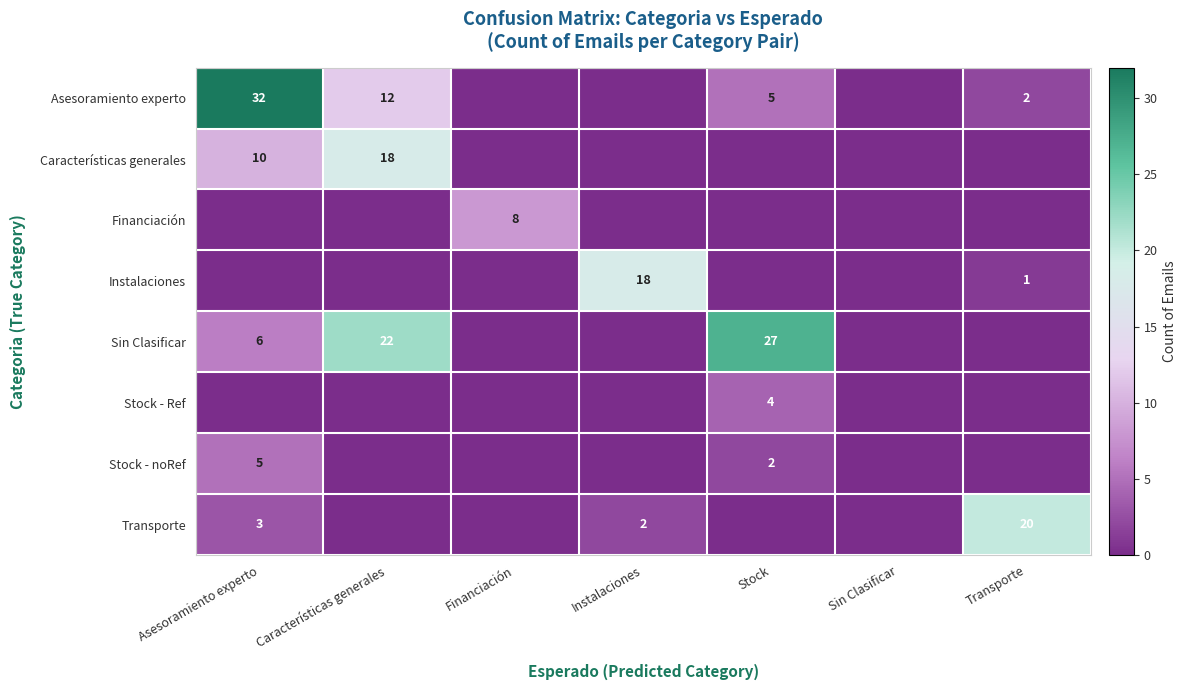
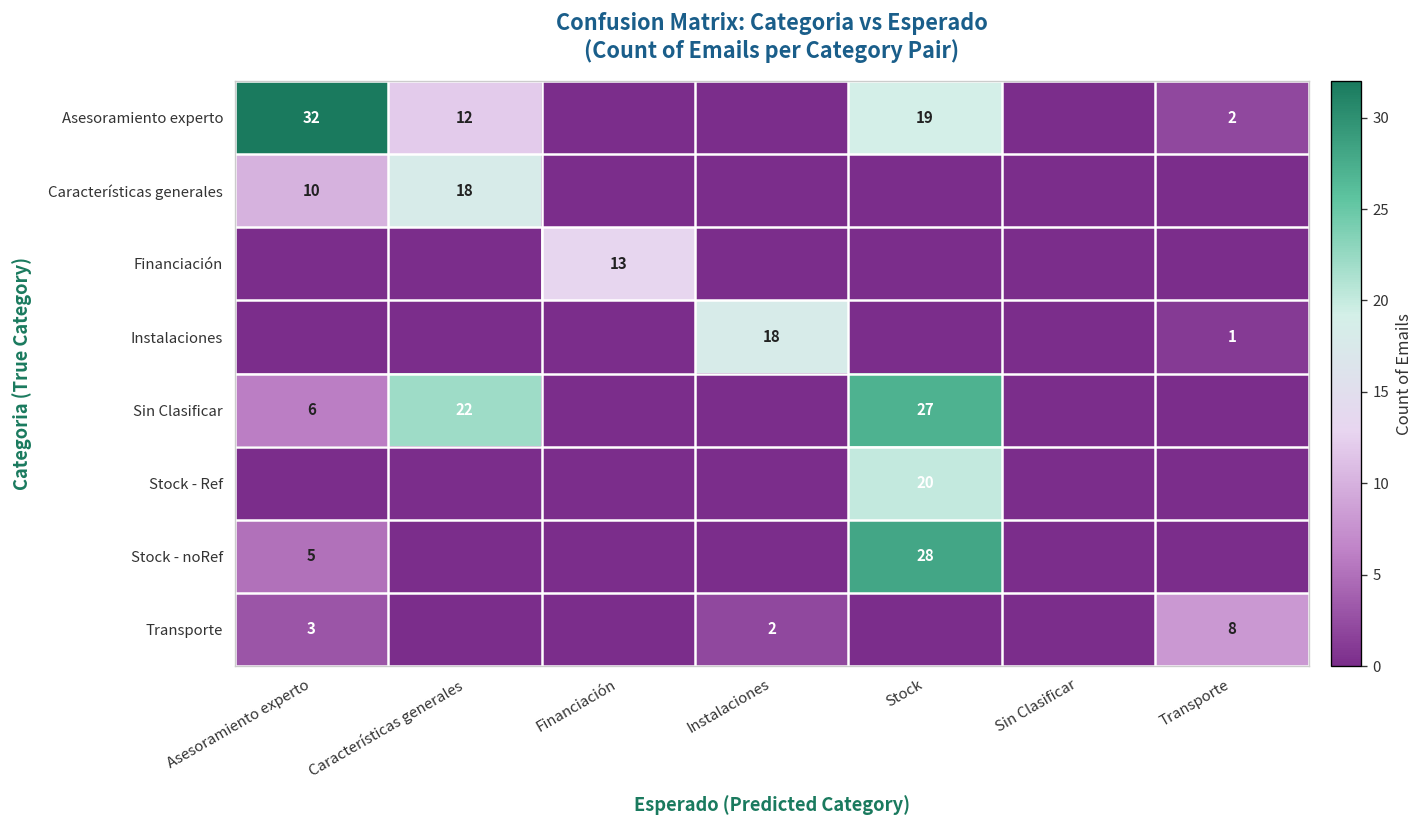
  {
    "Asesoramiento experto": {
      "Asesoramiento experto": 32,
      "Características generales": 12,
-     "Stock": 5,
+     "Stock": 19,
      "Transporte": 2
    },
    "Características generales": {
      "Asesoramiento experto": 10,
      "Características generales": 18
    },
    "Financiación": {
-     "Financiación": 8
+     "Financiación": 13
    },
    "Instalaciones": {
      "Instalaciones": 18,
      "Transporte": 1
    },
    "Sin Clasificar": {
      "Asesoramiento experto": 6,
      "Características generales": 22,
      "Stock": 27
    },
    "Stock - Ref": {
-     "Stock": 4
+     "Stock": 20
    },
    "Stock - noRef": {
      "Asesoramiento experto": 5,
-     "Stock": 2
+     "Stock": 28
    },
    "Transporte": {
      "Asesoramiento experto": 3,
      "Instalaciones": 2,
-     "Transporte": 20
+     "Transporte": 8
    }
  }
